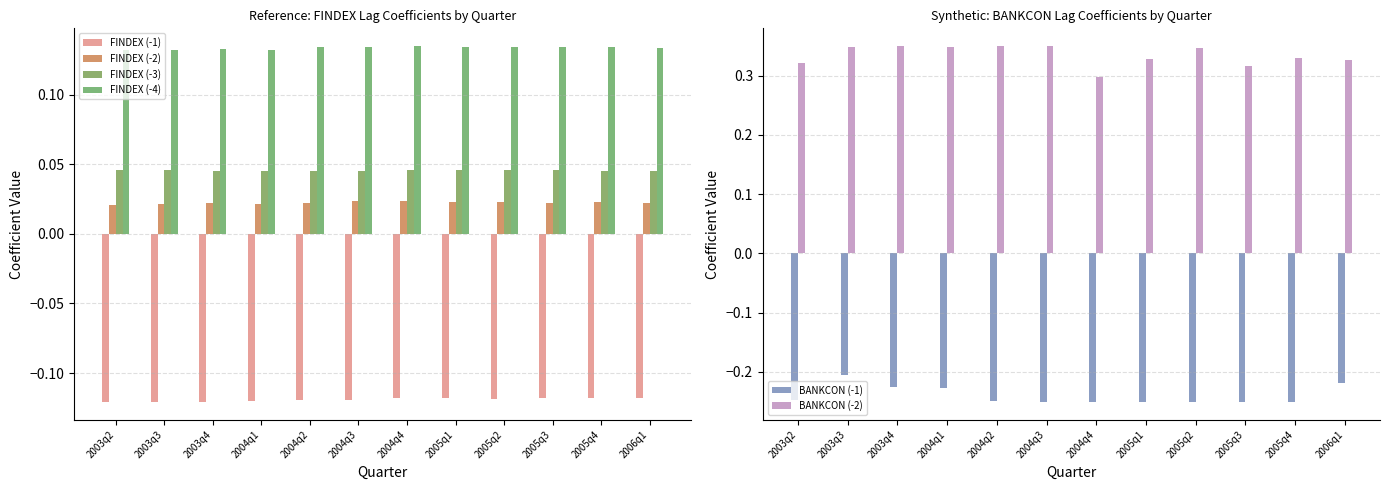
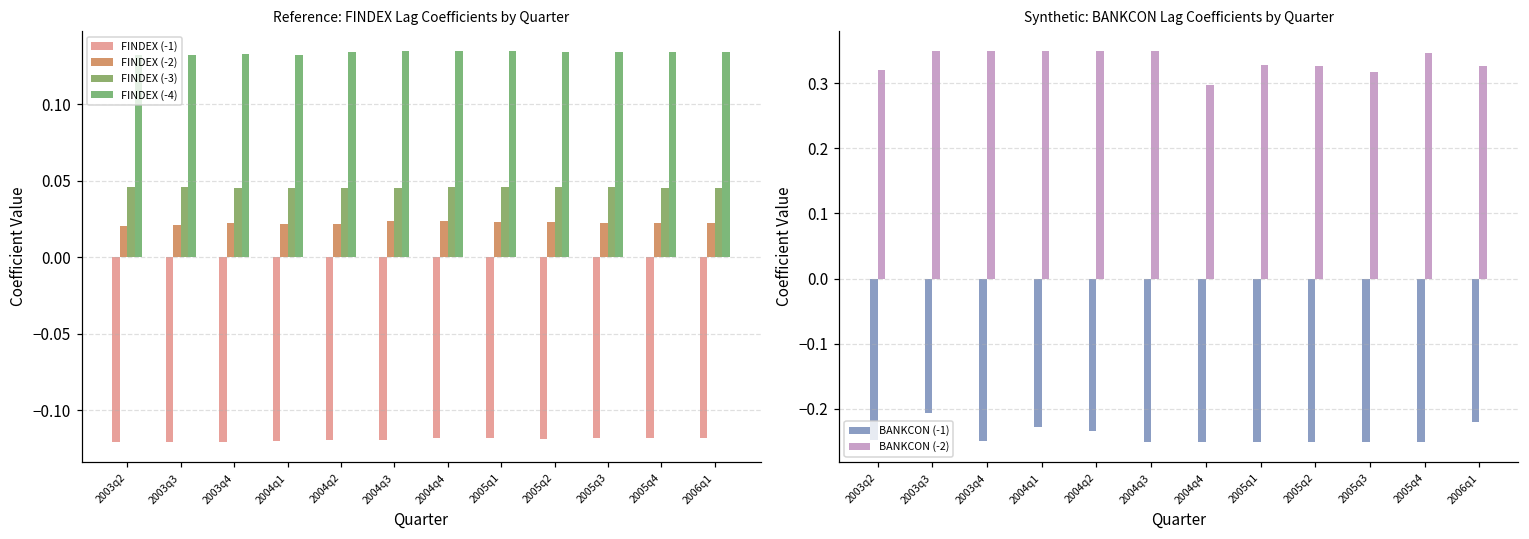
  {
    "Synthetic: BANKCON Lag Coefficients by Quarter": {
      "BANKCON (-1)": {
        "2003q3": -0.21,
-       "2003q4": -0.23,
+       "2003q4": -0.25,
        "2004q1": -0.23,
-       "2004q2": -0.25,
+       "2004q2": -0.23,
        "2004q3": -0.25,
        "2004q4": -0.25,
        "2005q1": -0.25,
        "2005q2": -0.25,
        "2005q3": -0.25,
        "2005q4": -0.25,
        "2006q1": -0.22
      },
      "BANKCON (-2)": {
        "2003q2": 0.32,
        "2003q3": 0.35,
        "2003q4": 0.35,
        "2004q1": 0.35,
        "2004q2": 0.35,
        "2004q3": 0.35,
        "2004q4": 0.30,
        "2005q1": 0.33,
-       "2005q2": 0.35,
+       "2005q2": 0.33,
        "2005q3": 0.32,
-       "2005q4": 0.33,
+       "2005q4": 0.35,
        "2006q1": 0.33
      }
    }
  }
